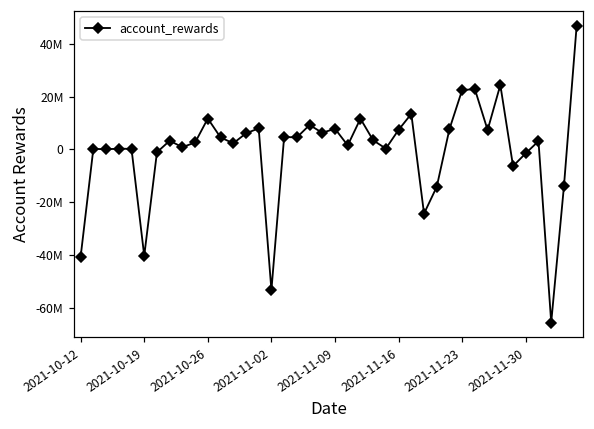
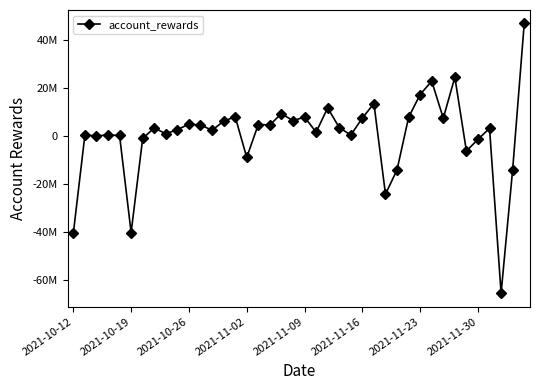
  {
    "2021-10-12": -41000000,
    "2021-10-19": -40000000,
-   "2021-10-26": 12000000,
-   "2021-11-02": -53000000,
+   "2021-10-26": 5000000,
+   "2021-11-02": -9000000,
    "2021-11-09": 8000000,
    "2021-11-16": 7000000,
-   "2021-11-23": 22000000,
+   "2021-11-23": 17000000,
    "2021-11-30": -1000000
  }
